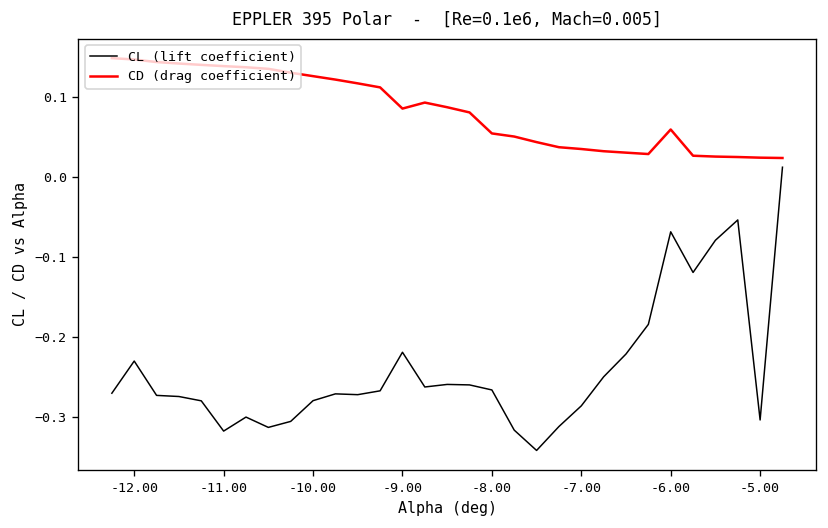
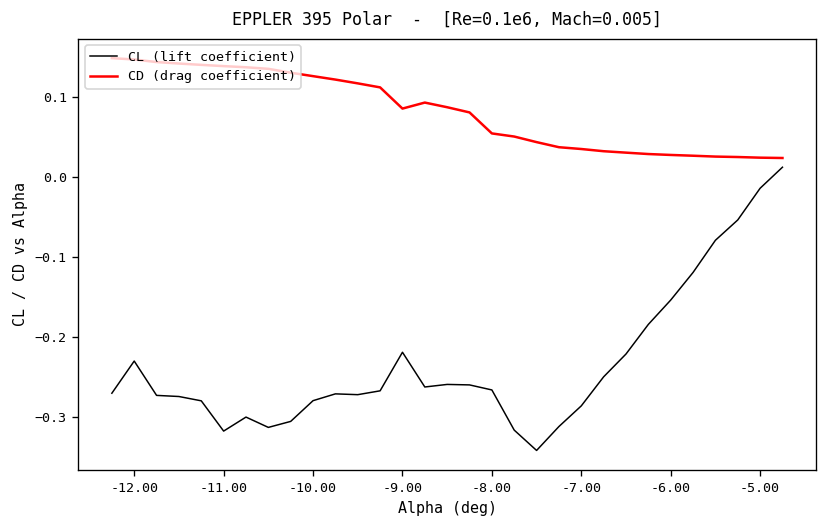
  {
    "CL (lift coefficient)": {
      "-12.00": -0.23,
      "-11.00": -0.32,
      "-10.00": -0.28,
      "-9.00": -0.22,
      "-8.00": -0.27,
      "-7.00": -0.29,
-     "-6.00": -0.07,
-     "-5.00": -0.30
+     "-6.00": -0.15,
+     "-5.00": -0.01
    },
    "CD (drag coefficient)": {
      "-10.00": 0.13,
      "-9.00": 0.09,
      "-8.00": 0.05,
      "-7.00": 0.04,
-     "-6.00": 0.06,
+     "-6.00": 0.03,
      "-5.00": 0.02
    }
  }
